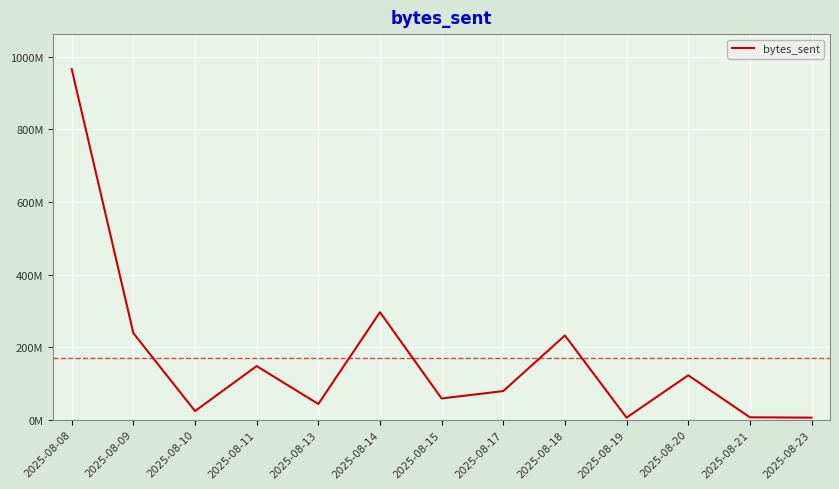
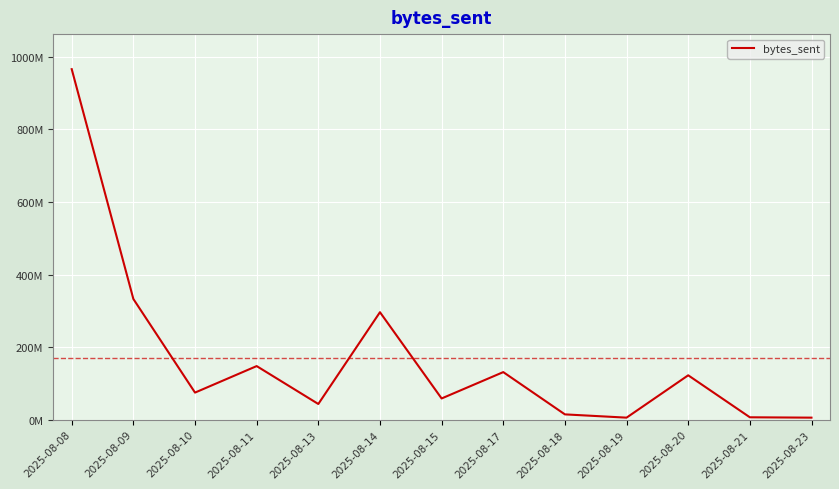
  {
    "2025-08-08": 970000000,
-   "2025-08-09": 240000000,
-   "2025-08-10": 20000000,
+   "2025-08-09": 330000000,
+   "2025-08-10": 70000000,
    "2025-08-11": 150000000,
    "2025-08-13": 40000000,
    "2025-08-14": 300000000,
    "2025-08-15": 60000000,
-   "2025-08-17": 80000000,
-   "2025-08-18": 230000000,
+   "2025-08-17": 130000000,
+   "2025-08-18": 10000000,
    "2025-08-19": 10000000,
    "2025-08-20": 120000000,
    "2025-08-21": 10000000,
    "2025-08-23": 10000000
  }
